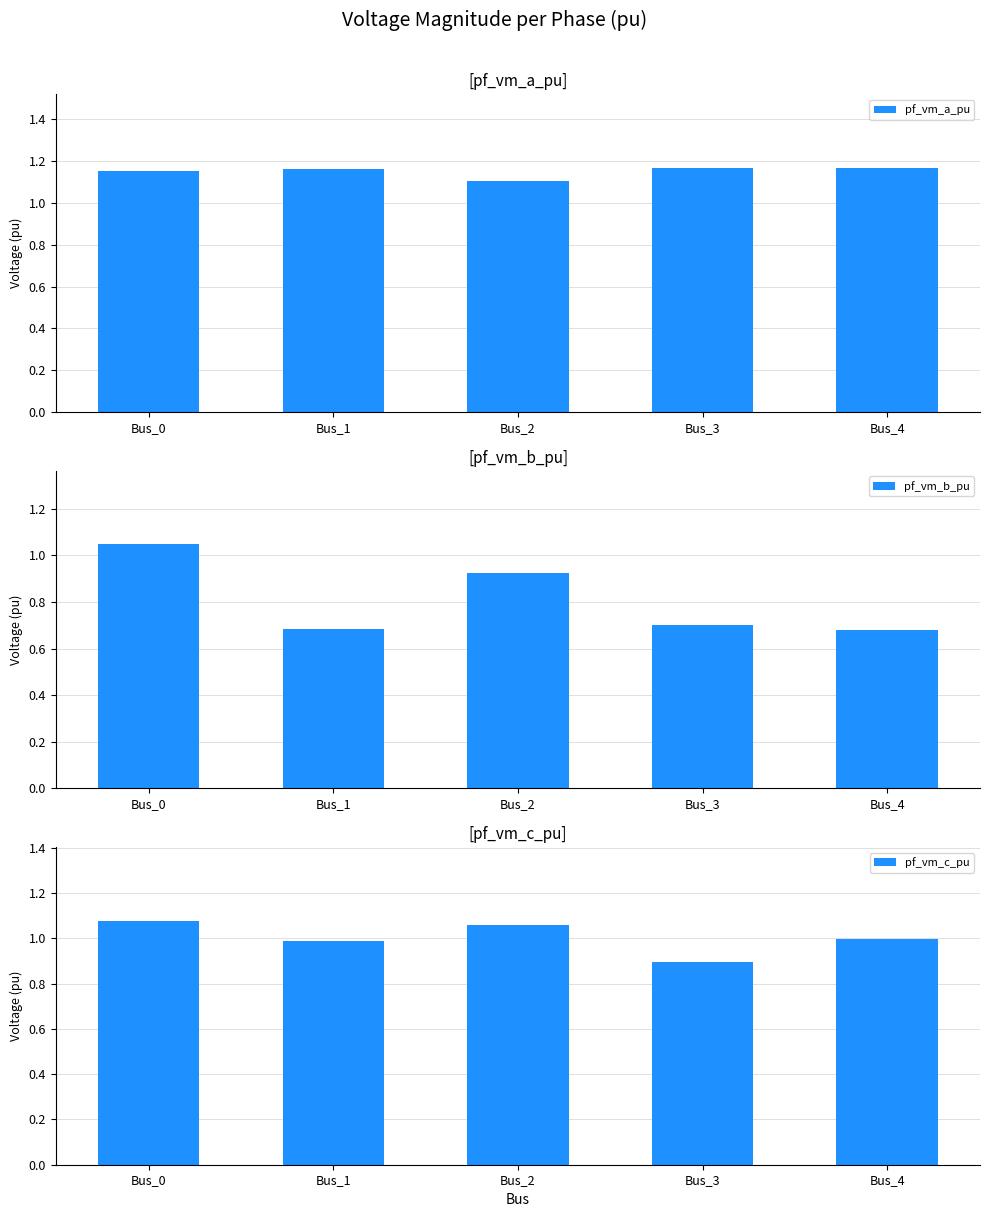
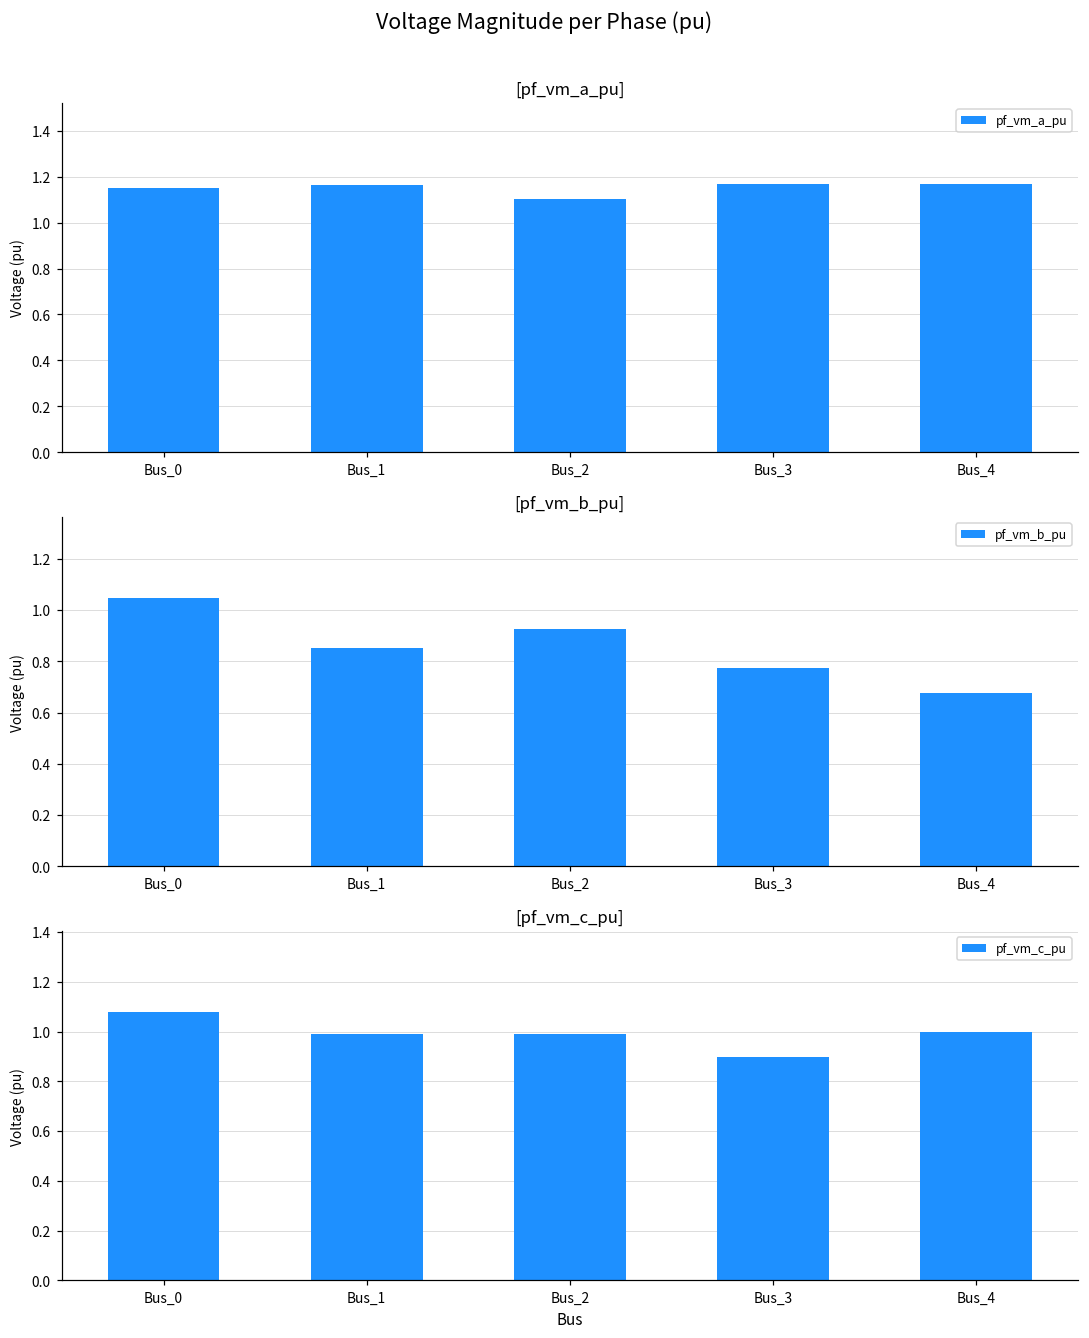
  {
    "[pf_vm_a_pu]": {
      "Bus_0": 1.15,
      "Bus_1": 1.16,
      "Bus_2": 1.10,
      "Bus_3": 1.17,
      "Bus_4": 1.17
    },
    "[pf_vm_b_pu]": {
      "Bus_0": 1.05,
-     "Bus_1": 0.68,
+     "Bus_1": 0.85,
      "Bus_2": 0.93,
-     "Bus_3": 0.70,
+     "Bus_3": 0.77,
      "Bus_4": 0.68
    },
    "[pf_vm_c_pu]": {
      "Bus_0": 1.08,
      "Bus_1": 0.99,
-     "Bus_2": 1.06,
+     "Bus_2": 0.99,
      "Bus_3": 0.90,
      "Bus_4": 1.00
    }
  }
